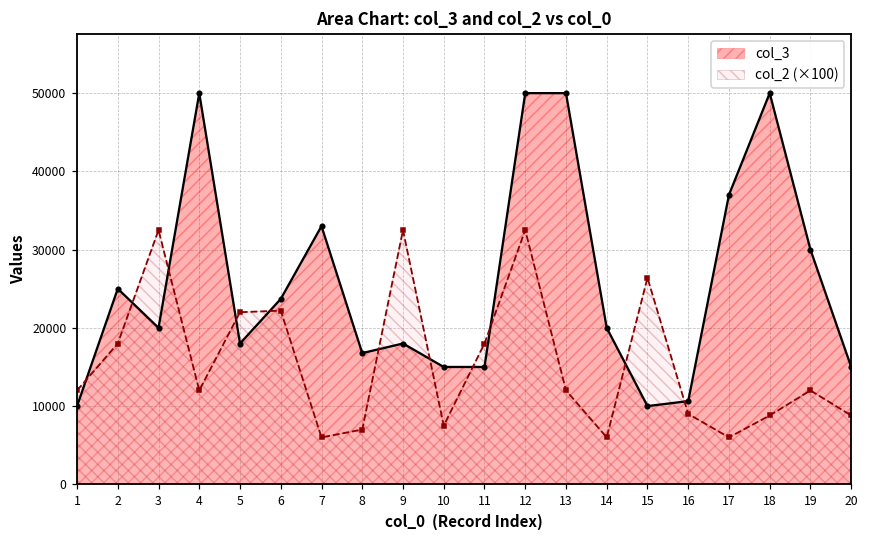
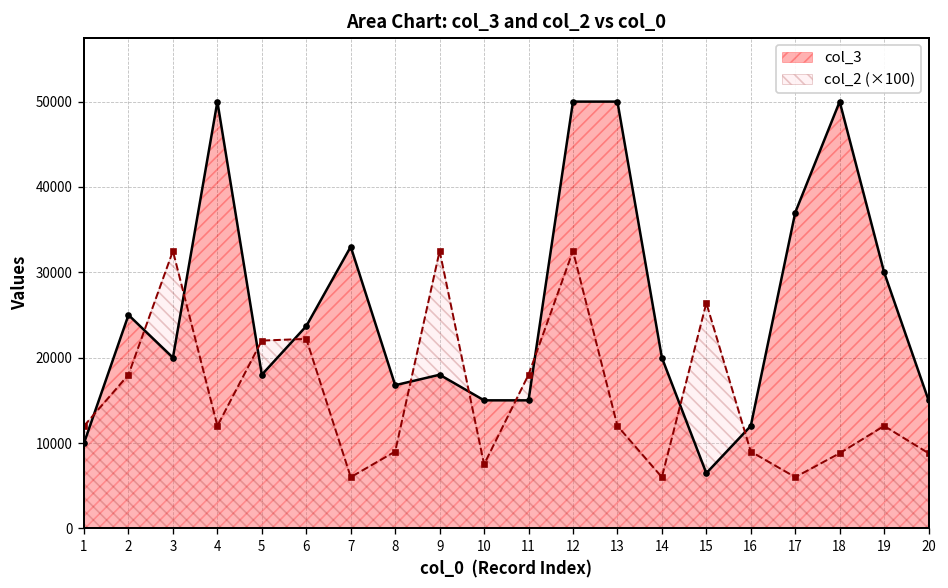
  {
    "col_3": {
      "1": 10000,
      "2": 25000,
      "3": 20000,
      "4": 50000,
      "5": 18000,
      "6": 24000,
      "7": 33000,
      "8": 17000,
      "9": 18000,
      "10": 15000,
      "11": 15000,
      "12": 50000,
      "13": 50000,
      "14": 20000,
-     "15": 10000,
-     "16": 11000,
+     "15": 6000,
+     "16": 12000,
      "17": 37000,
      "18": 50000,
      "19": 30000,
      "20": 15000
    },
    "col_2 (×100)": {
      "1": 12000,
      "2": 18000,
      "3": 33000,
      "4": 12000,
      "5": 22000,
      "6": 22000,
      "7": 6000,
-     "8": 7000,
+     "8": 9000,
      "9": 33000,
      "10": 8000,
      "11": 18000,
      "12": 33000,
      "13": 12000,
      "14": 6000,
      "15": 26000,
      "16": 9000,
      "17": 6000,
      "18": 9000,
      "19": 12000,
      "20": 9000
    }
  }
